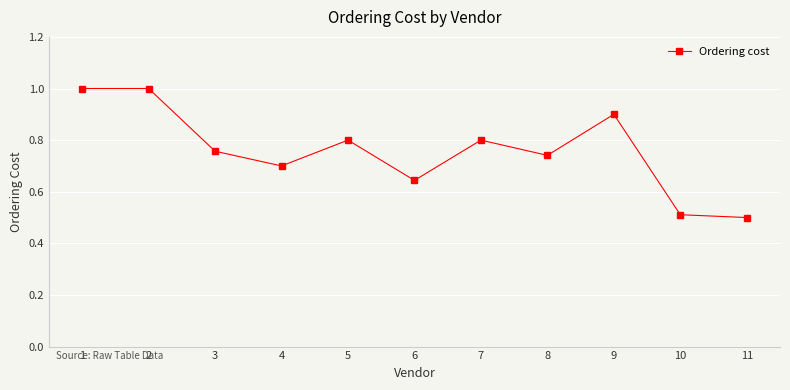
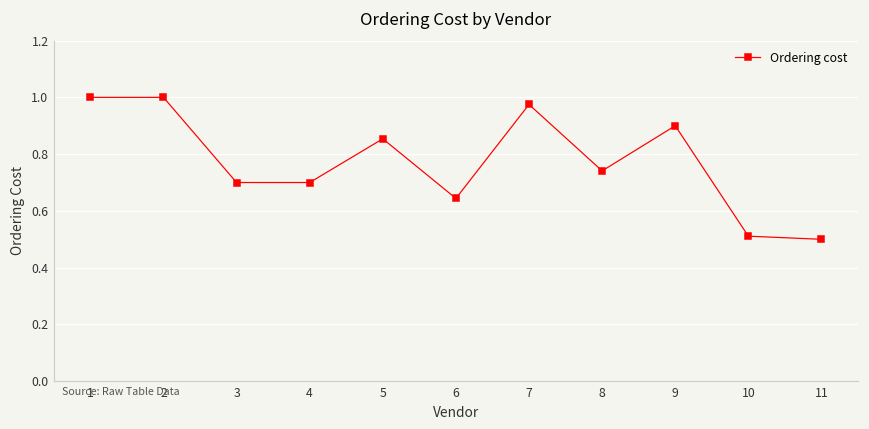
  {
    "1": 1.00,
    "2": 1.00,
-   "3": 0.76,
+   "3": 0.70,
    "4": 0.70,
-   "5": 0.80,
+   "5": 0.85,
    "6": 0.64,
-   "7": 0.80,
+   "7": 0.98,
    "8": 0.74,
    "9": 0.90,
    "10": 0.51,
    "11": 0.50
  }
